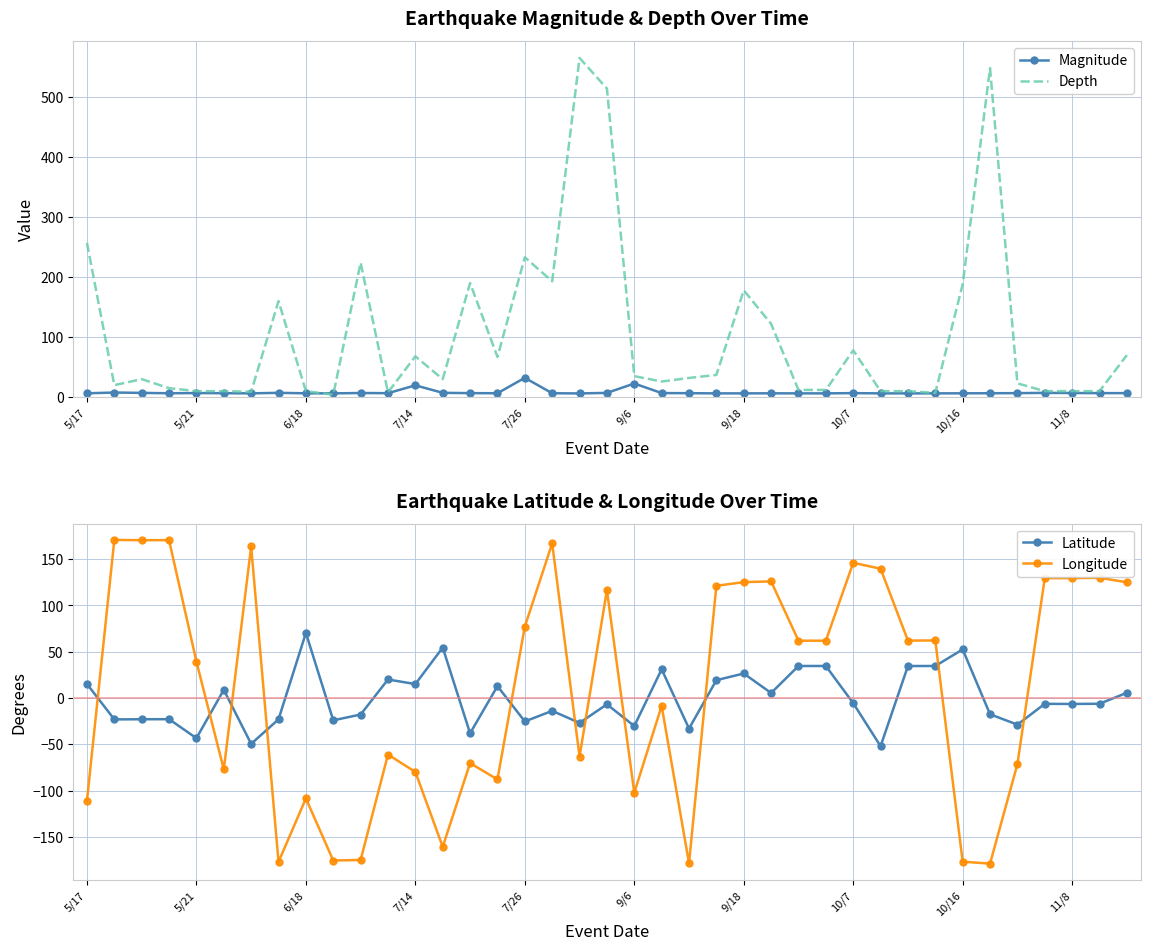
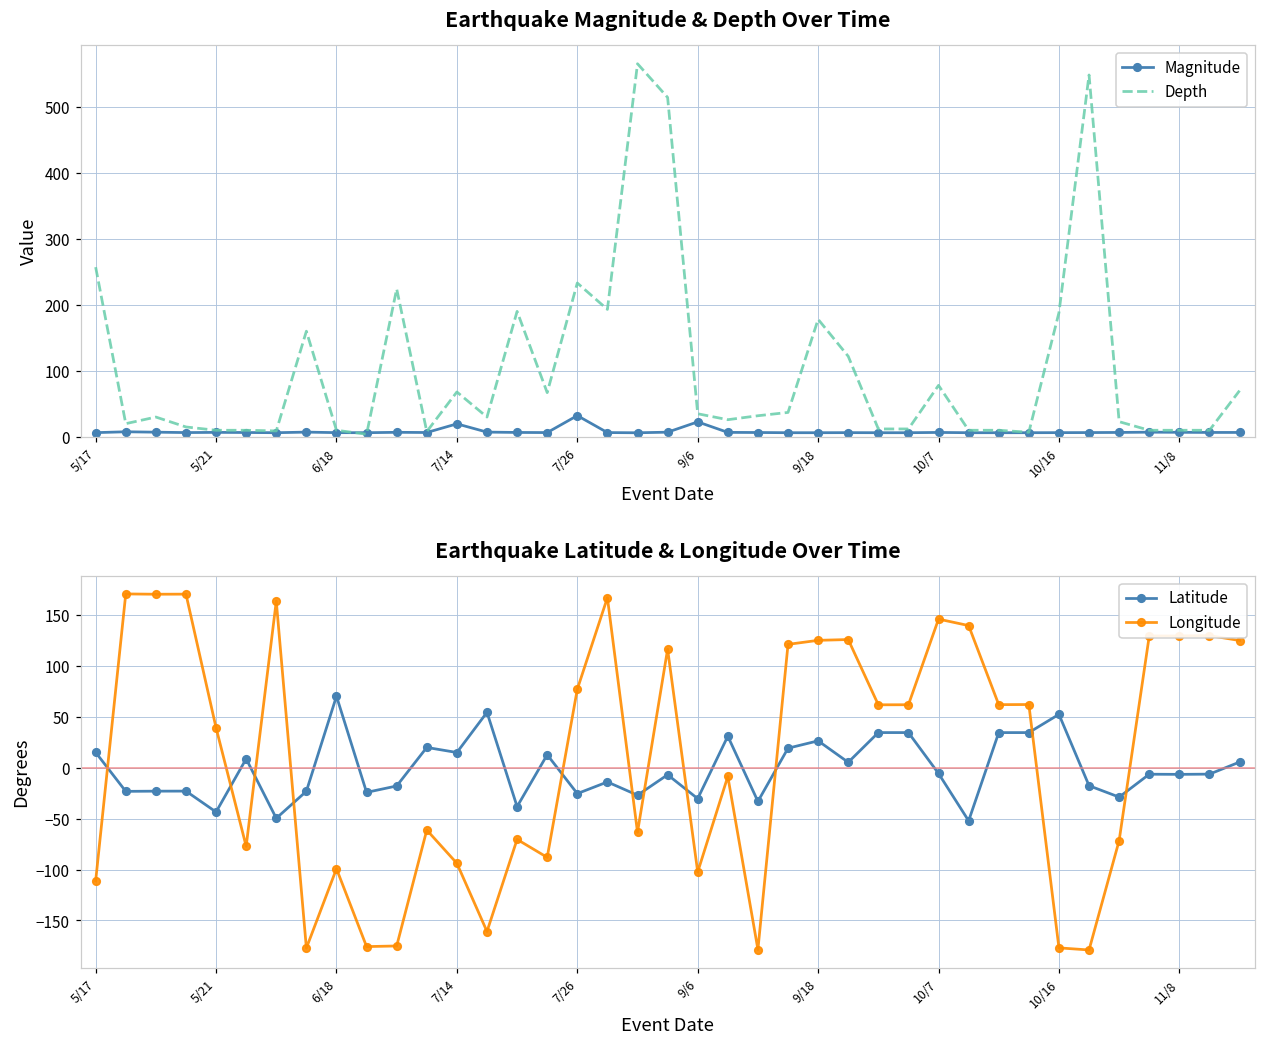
  {
    "Earthquake Magnitude & Depth Over Time": {
      "Magnitude": {
        "5/17": 10,
        "7/14": 20,
        "7/26": 30,
        "9/6": 20,
        "9/18": 10,
        "10/16": 10
      },
      "Depth": {
        "5/17": 260,
        "7/14": 70,
        "7/26": 230,
        "9/6": 40,
        "9/18": 180,
        "10/16": 190
      }
    },
    "Earthquake Latitude & Longitude Over Time": {
      "Latitude": {
        "5/17": 20,
        "5/21": -40,
        "6/18": 70,
        "7/14": 20,
        "7/26": -30,
        "9/6": -30,
        "9/18": 30,
        "10/16": 50
      },
      "Longitude": {
        "5/17": -110,
        "5/21": 40,
-       "6/18": -110,
-       "7/14": -80,
+       "6/18": -100,
+       "7/14": -90,
        "7/26": 80,
        "9/6": -100,
        "9/18": 130,
        "10/16": -180
      }
    }
  }
